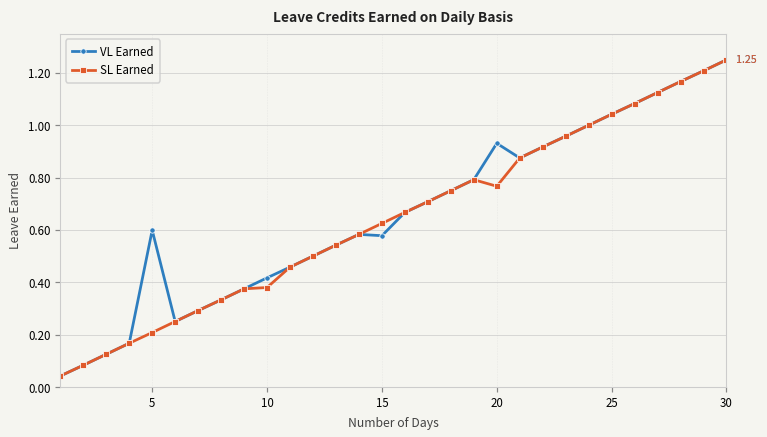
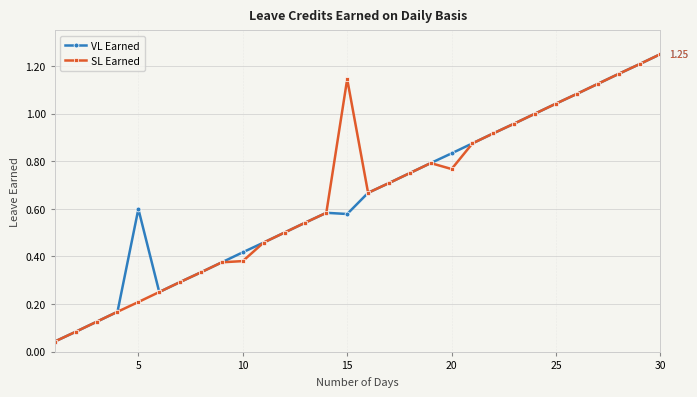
  {
    "VL Earned": {
      "5": 0.60,
      "10": 0.42,
      "15": 0.58,
-     "20": 0.93
+     "20": 0.83
    },
    "SL Earned": {
      "5": 0.21,
      "10": 0.38,
-     "15": 0.63,
+     "15": 1.15,
      "20": 0.77
    }
  }
